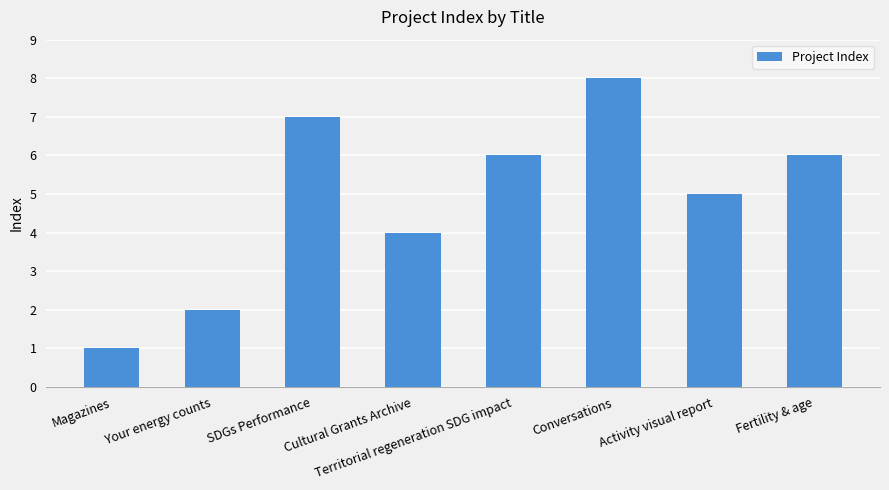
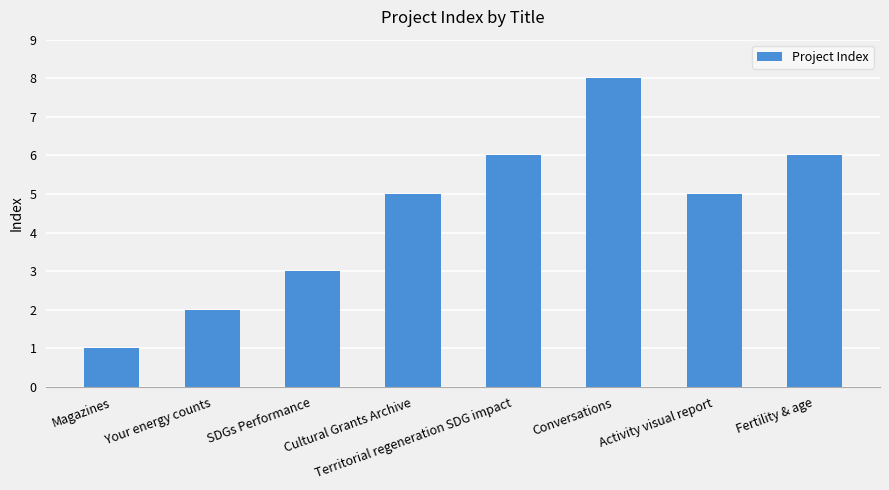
  {
    "Magazines": 1,
    "Your energy counts": 2,
-   "SDGs Performance": 7,
-   "Cultural Grants Archive": 4,
+   "SDGs Performance": 3,
+   "Cultural Grants Archive": 5,
    "Territorial regeneration SDG impact": 6,
    "Conversations": 8,
    "Activity visual report": 5,
    "Fertility & age": 6
  }
